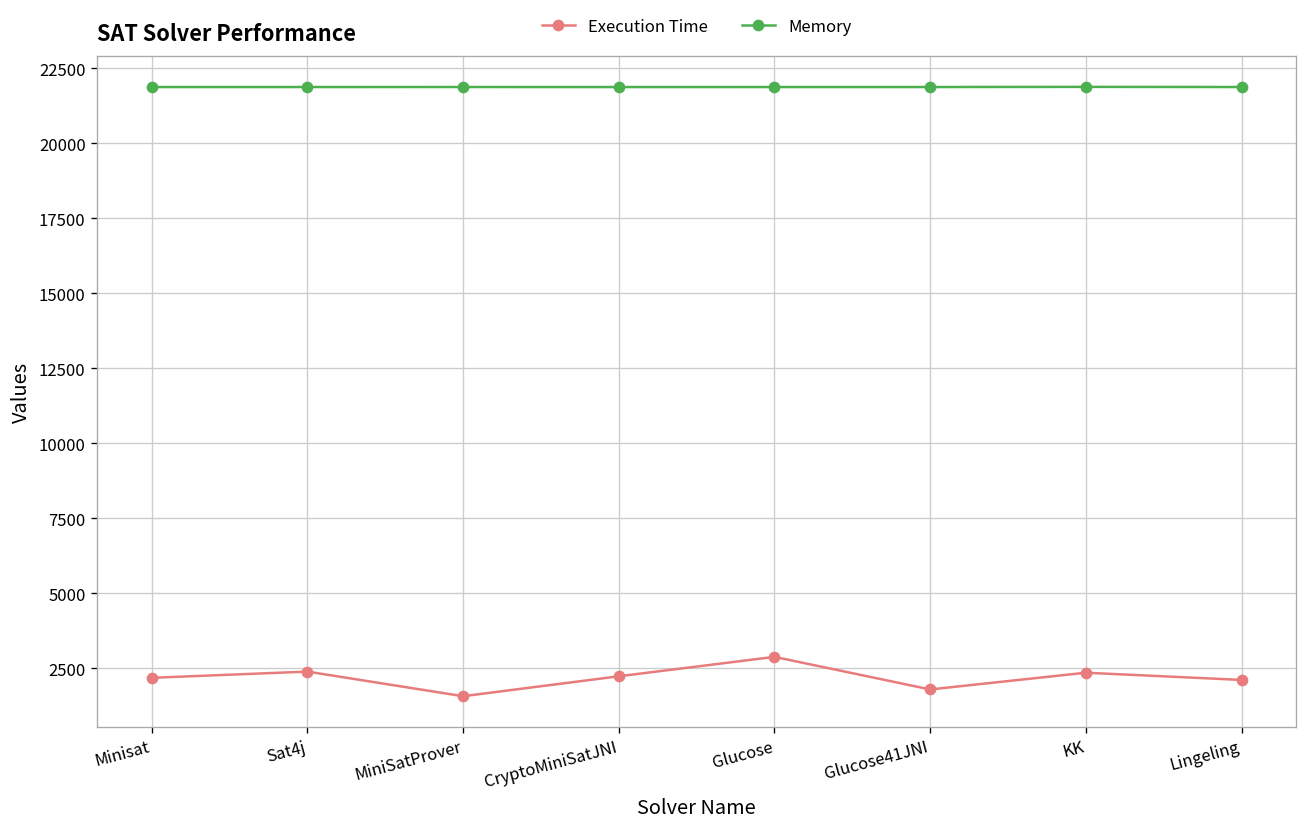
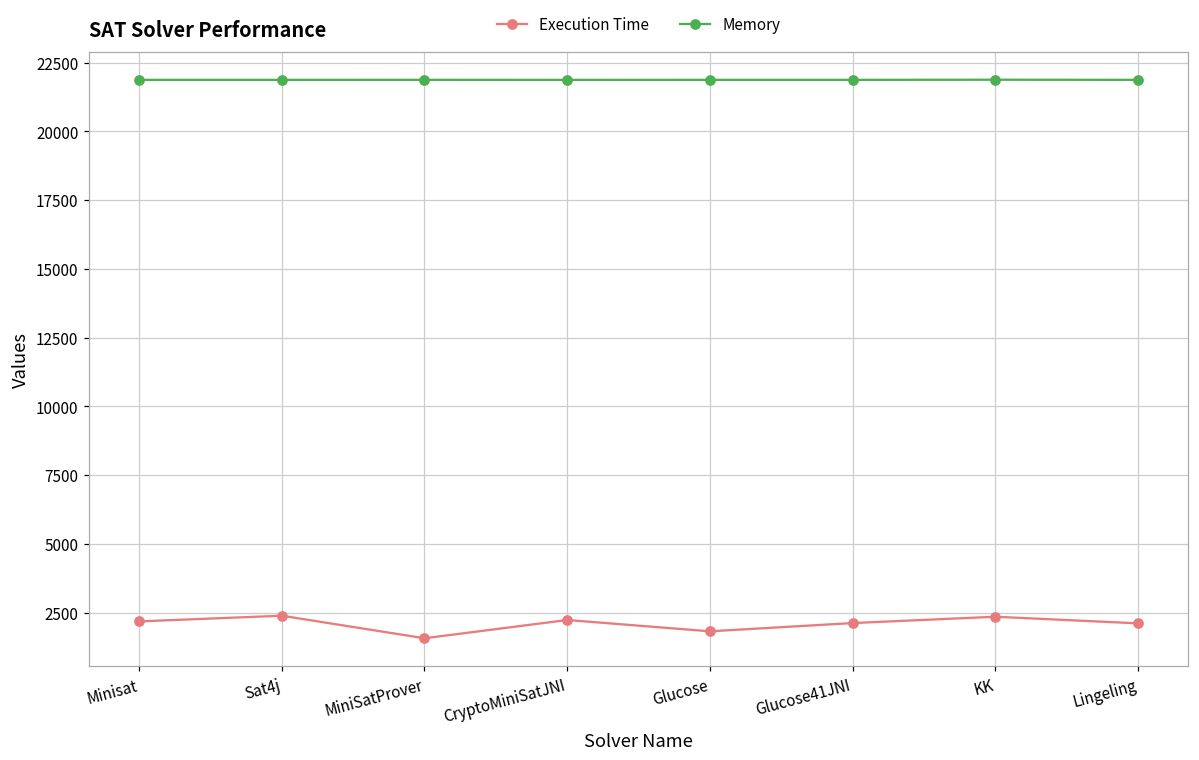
  {
    "Execution Time": {
      "Minisat": 2200,
      "Sat4j": 2400,
      "MiniSatProver": 1600,
      "CryptoMiniSatJNI": 2200,
-     "Glucose": 2900,
-     "Glucose41JNI": 1800,
+     "Glucose": 1800,
+     "Glucose41JNI": 2100,
      "KK": 2400,
      "Lingeling": 2100
    },
    "Memory": {
      "Minisat": 21900,
      "Sat4j": 21900,
      "MiniSatProver": 21900,
      "CryptoMiniSatJNI": 21900,
      "Glucose": 21900,
      "Glucose41JNI": 21900,
      "KK": 21900,
      "Lingeling": 21900
    }
  }
